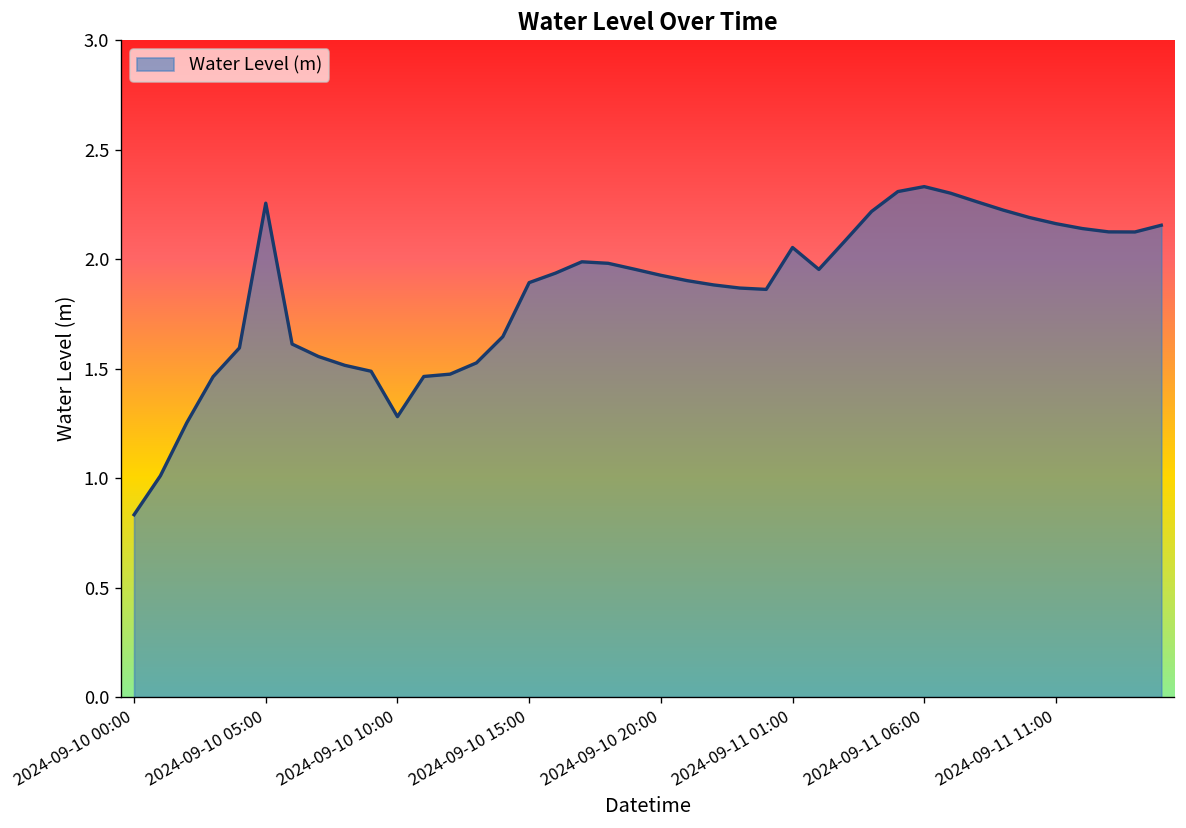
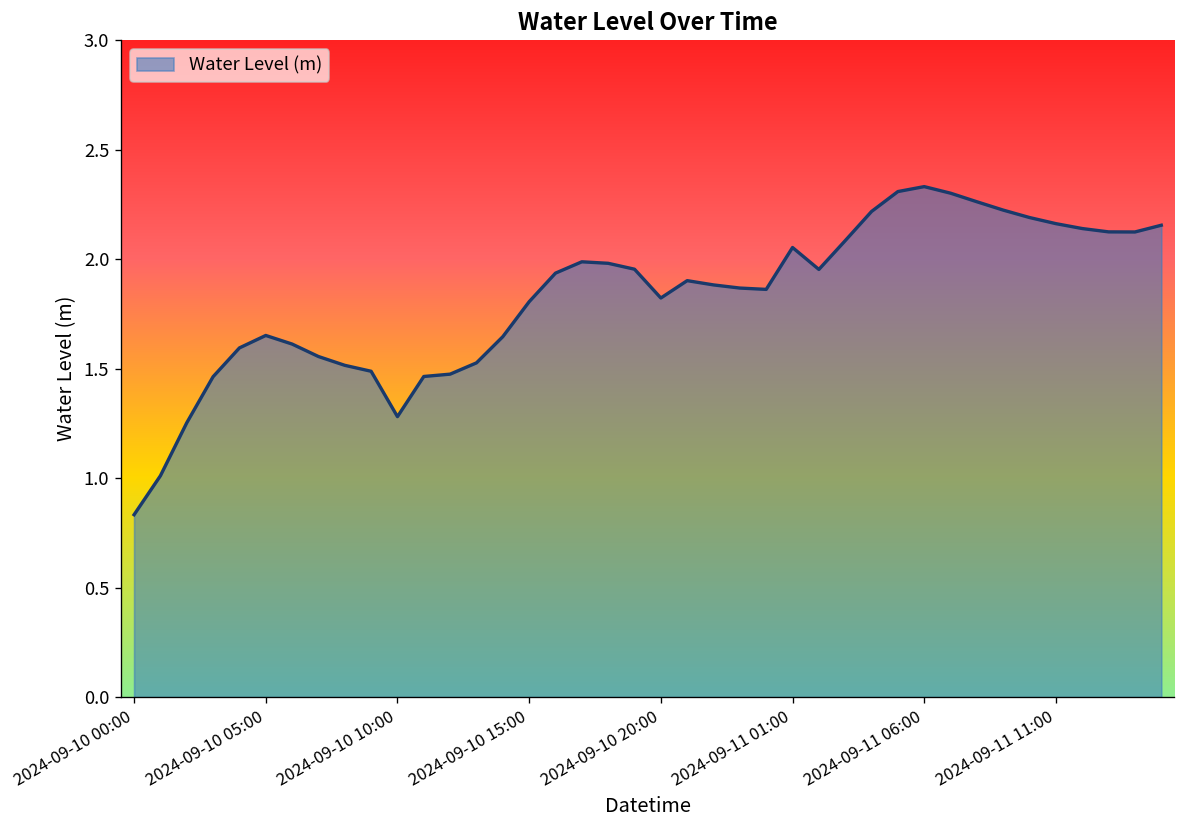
  {
    "2024-09-10 00:00": 0.83,
-   "2024-09-10 05:00": 2.26,
+   "2024-09-10 05:00": 1.65,
    "2024-09-10 10:00": 1.28,
-   "2024-09-10 15:00": 1.89,
-   "2024-09-10 20:00": 1.93,
+   "2024-09-10 15:00": 1.81,
+   "2024-09-10 20:00": 1.82,
    "2024-09-11 01:00": 2.05,
    "2024-09-11 06:00": 2.33,
    "2024-09-11 11:00": 2.16
  }
